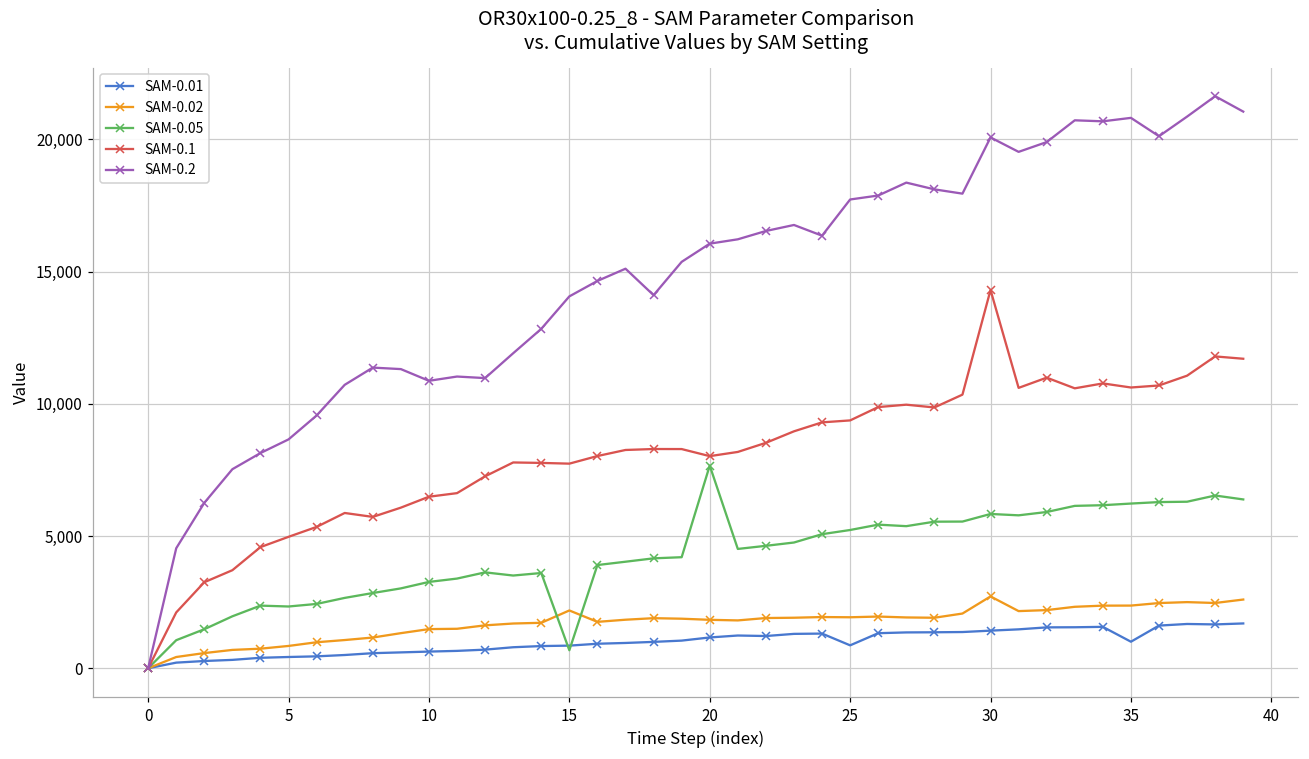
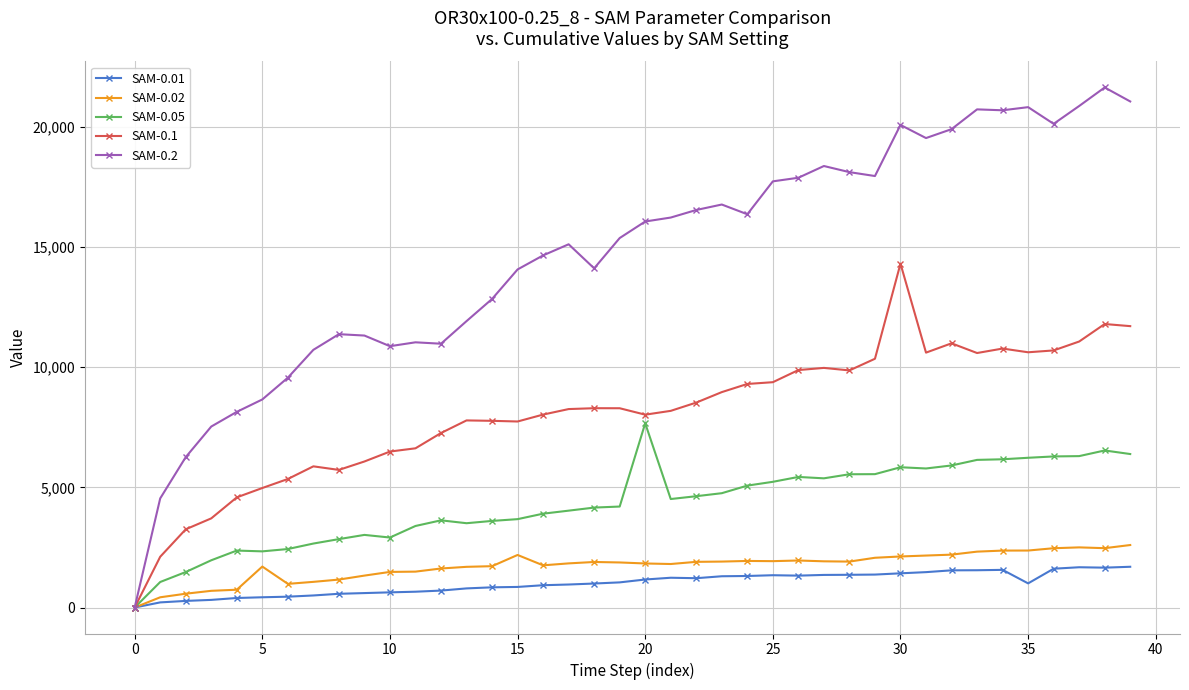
  {
    "SAM-0.01": {
      "5": "400",
      "10": "600",
      "15": "900",
      "20": "1,200",
-     "25": "900",
+     "25": "1,300",
      "30": "1,400",
      "35": "1,000"
    },
    "SAM-0.02": {
-     "5": "800",
+     "5": "1,700",
      "10": "1,500",
      "15": "2,200",
      "20": "1,800",
      "25": "1,900",
-     "30": "2,700",
+     "30": "2,100",
      "35": "2,400"
    },
    "SAM-0.05": {
      "5": "2,300",
-     "10": "3,300",
-     "15": "700",
+     "10": "2,900",
+     "15": "3,700",
      "20": "7,700",
      "25": "5,200",
      "30": "5,800",
      "35": "6,200"
    },
    "SAM-0.1": {
      "5": "5,000",
      "10": "6,500",
      "15": "7,700",
      "20": "8,000",
      "25": "9,400",
      "30": "14,300",
      "35": "10,600"
    },
    "SAM-0.2": {
      "5": "8,700",
      "10": "10,900",
      "15": "14,100",
      "20": "16,100",
      "25": "17,700",
      "30": "20,100",
      "35": "20,800"
    }
  }
